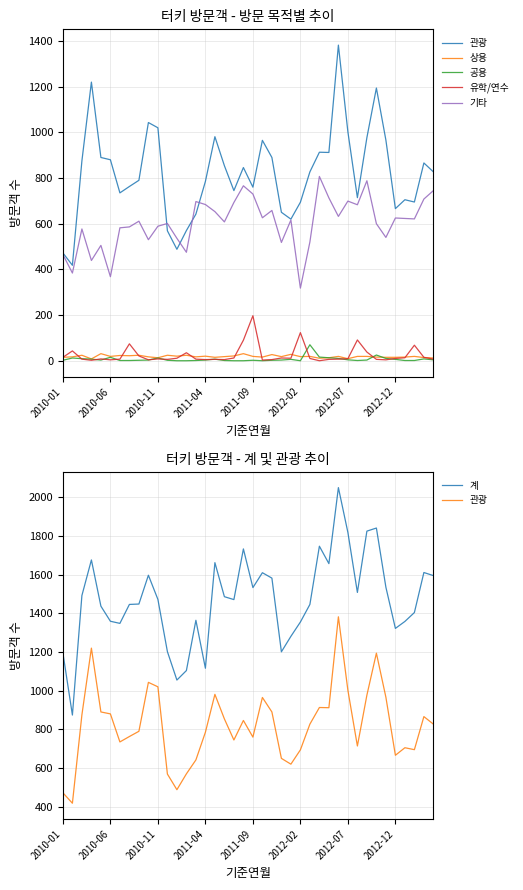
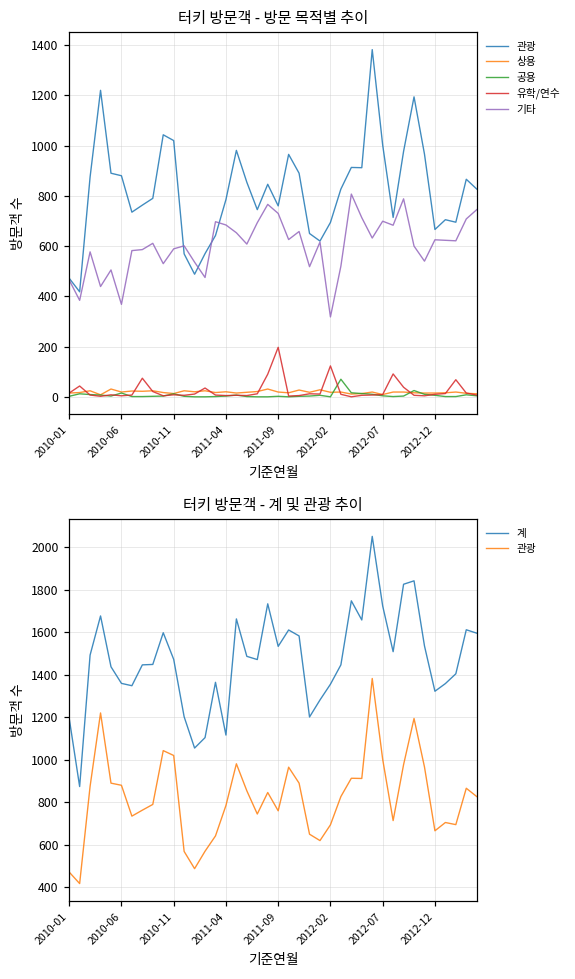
  {
    "터키 방문객 - 방문 목적별 추이": {
      "상용": {
        "2011-04": 20,
        "2011-09": 20,
        "2012-02": 20
      },
      "공용": {
        "2010-01": 0,
        "2011-09": 0,
        "2012-02": 0
      },
      "유학/연수": {
        "2011-09": 200,
        "2012-02": 120
      },
      "기타": {
        "2010-06": 370,
        "2010-11": 590,
        "2011-04": 680,
        "2011-09": 730,
        "2012-02": 320,
        "2012-07": 700,
        "2012-12": 630
      }
    },
    "터키 방문객 - 계 및 관광 추이": {
      "계": {
        "2010-01": 1200,
        "2010-06": 1360,
        "2010-11": 1470,
        "2011-04": 1120,
        "2011-09": 1530,
        "2012-02": 1360,
-       "2012-07": 1820,
+       "2012-07": 1720,
        "2012-12": 1320
      },
      "관광": {
        "2010-01": 470,
        "2010-06": 880,
        "2010-11": 1020,
        "2011-04": 790,
        "2011-09": 760,
        "2012-02": 690,
        "2012-07": 1000,
        "2012-12": 670
      }
    }
  }
